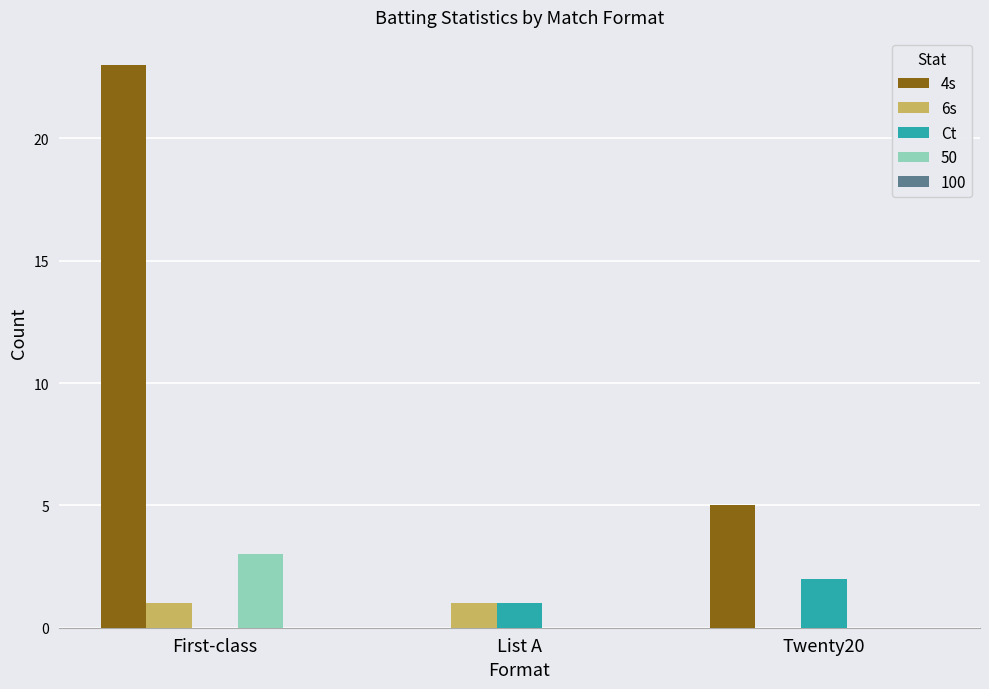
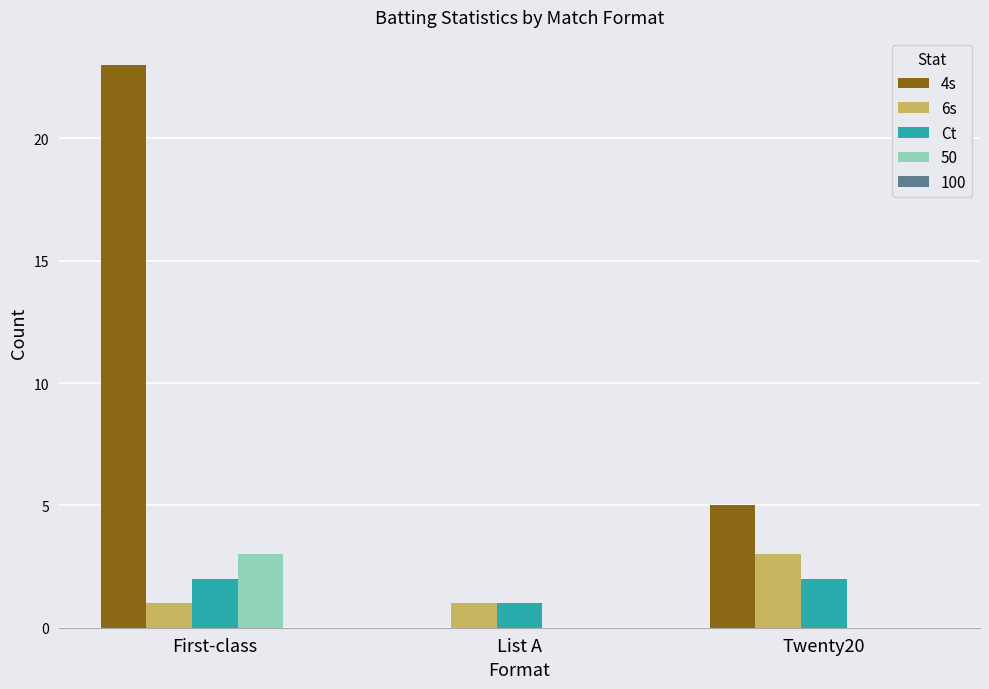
  {
    "4s": {
      "First-class": 23,
      "List A": 0,
      "Twenty20": 5
    },
    "6s": {
      "First-class": 1,
      "List A": 1,
-     "Twenty20": 0
+     "Twenty20": 3
    },
    "Ct": {
-     "First-class": 0,
+     "First-class": 2,
      "List A": 1,
      "Twenty20": 2
    },
    "50": {
      "First-class": 3,
      "List A": 0,
      "Twenty20": 0
    },
    "100": {
      "First-class": 0,
      "List A": 0,
      "Twenty20": 0
    }
  }
